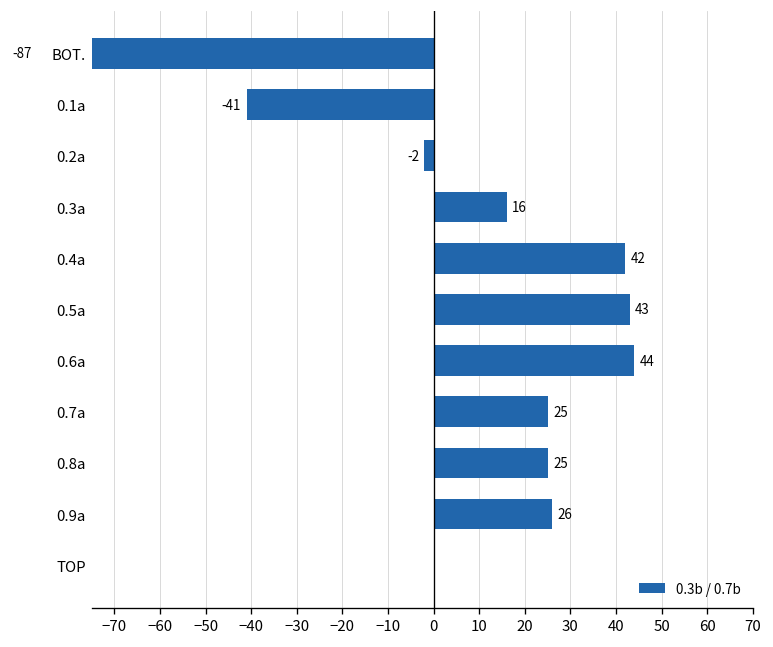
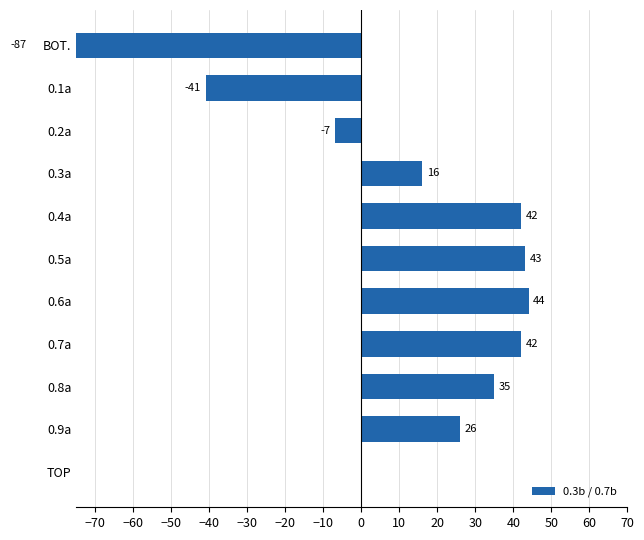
  {
    "0.1a": -41,
-   "0.2a": -2,
+   "0.2a": -7,
    "0.3a": 16,
    "0.4a": 42,
    "0.5a": 43,
    "0.6a": 44,
-   "0.7a": 25,
-   "0.8a": 25,
+   "0.7a": 42,
+   "0.8a": 35,
    "0.9a": 26
  }
